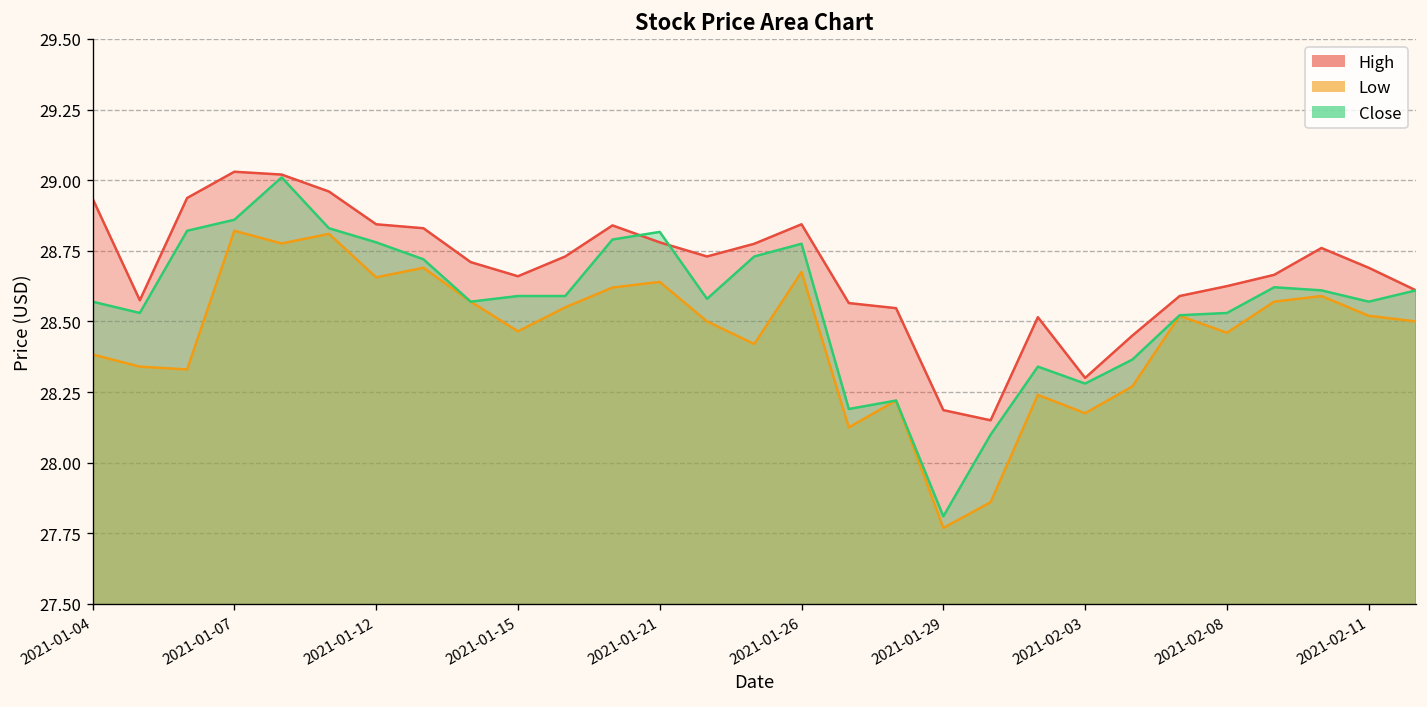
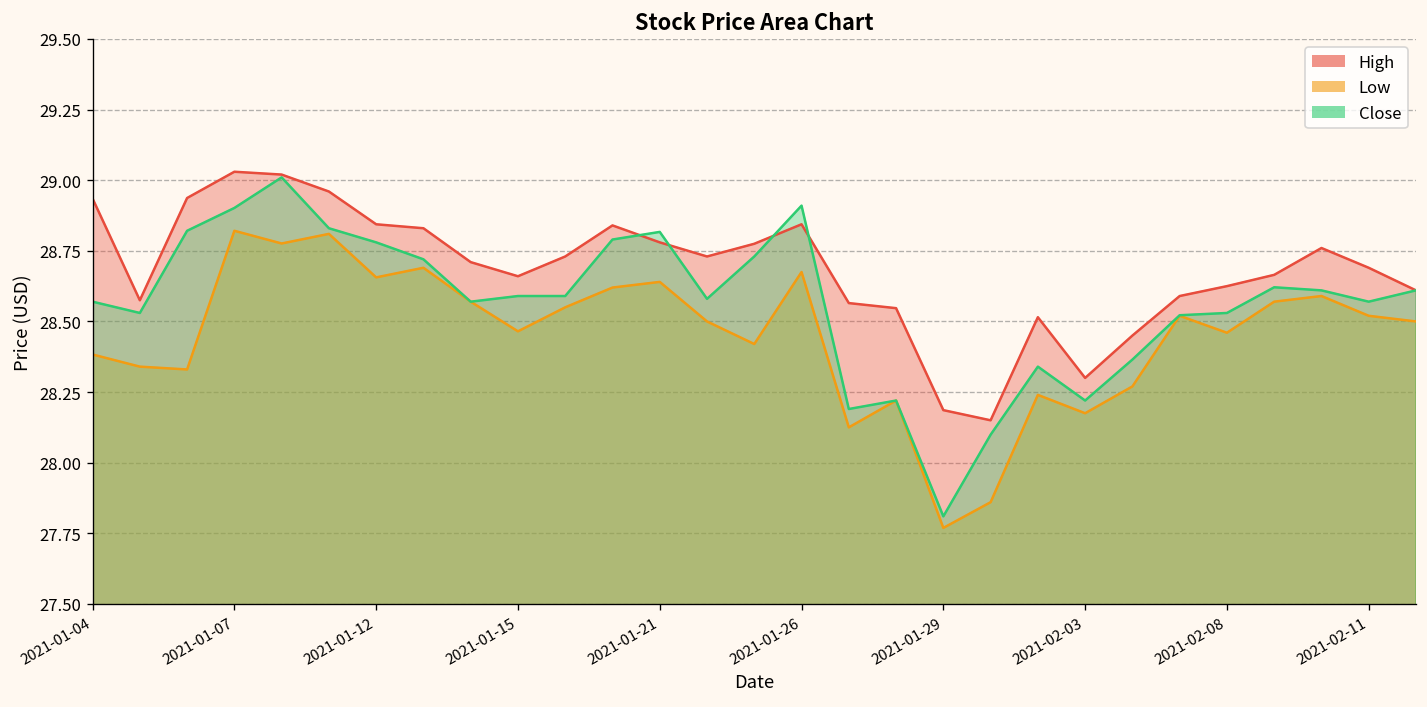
  {
    "Close": {
      "2021-01-04": 28.57,
-     "2021-01-07": 28.86,
+     "2021-01-07": 28.90,
      "2021-01-12": 28.78,
      "2021-01-15": 28.59,
      "2021-01-21": 28.82,
-     "2021-01-26": 28.78,
+     "2021-01-26": 28.91,
      "2021-01-29": 27.81,
-     "2021-02-03": 28.28,
+     "2021-02-03": 28.22,
      "2021-02-08": 28.53,
      "2021-02-11": 28.57
    }
  }
